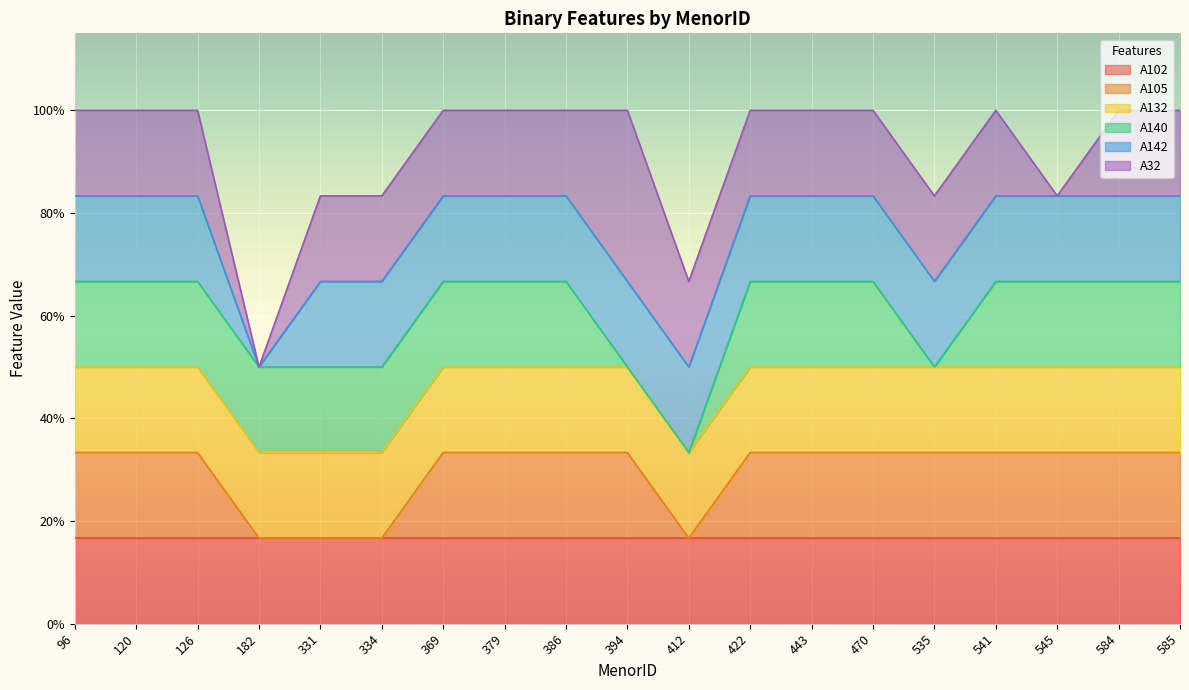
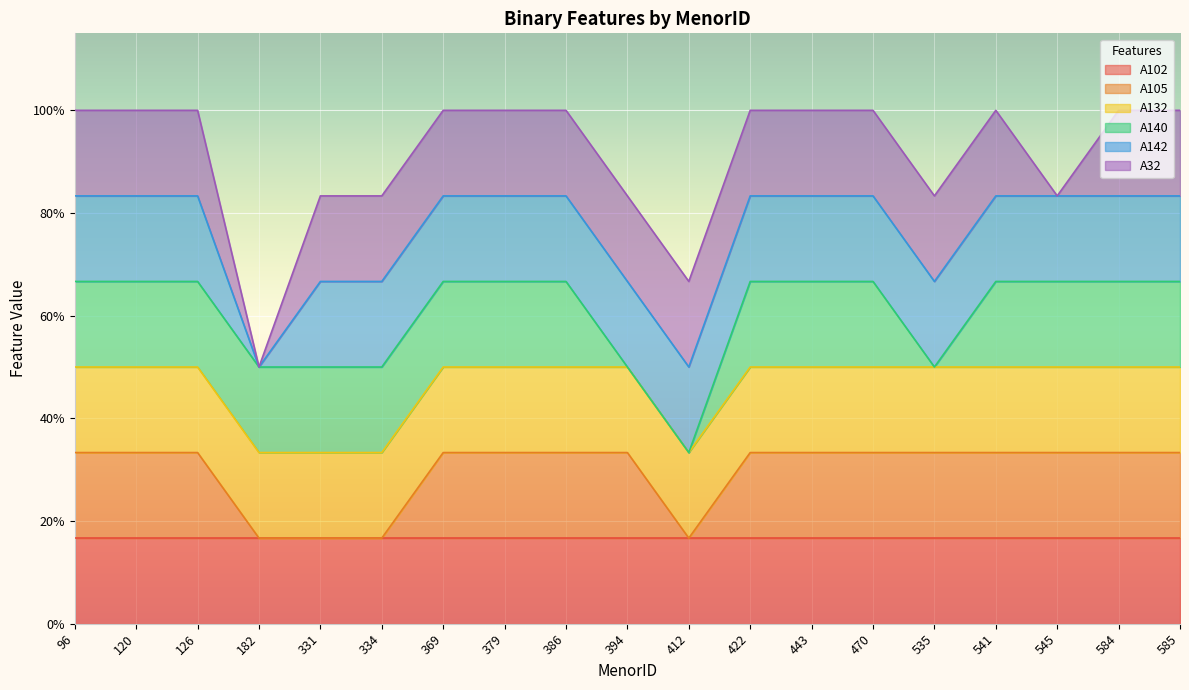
  {
    "A132": {
      "96": "17%",
      "120": "17%",
      "126": "17%",
      "182": "17%",
      "331": "17%",
      "334": "17%",
      "369": "17%",
      "379": "17%",
      "386": "17%",
      "422": "17%",
      "443": "17%",
      "470": "17%",
      "541": "17%",
      "545": "17%",
      "584": "17%",
      "585": "17%"
    },
    "A140": {
      "96": "17%",
      "120": "17%",
      "126": "17%",
      "331": "17%",
      "334": "17%",
      "369": "17%",
      "379": "17%",
      "386": "17%",
      "422": "17%",
      "443": "17%",
      "470": "17%",
      "541": "17%",
      "545": "17%",
      "584": "17%",
      "585": "17%"
    },
    "A142": {
      "96": "17%",
      "120": "17%",
      "126": "17%",
      "331": "17%",
      "334": "17%",
      "369": "17%",
      "379": "17%",
      "386": "17%",
      "394": "17%",
      "412": "17%",
      "422": "17%",
      "443": "17%",
      "470": "17%",
      "535": "17%",
      "541": "17%",
      "584": "17%",
      "585": "17%"
    },
    "A32": {
      "96": "17%",
      "120": "17%",
      "126": "17%",
      "331": "17%",
      "334": "17%",
      "369": "17%",
      "379": "17%",
      "386": "17%",
-     "394": "33%",
+     "394": "17%",
      "412": "17%",
      "422": "17%",
      "443": "17%",
      "470": "17%",
      "535": "17%",
      "541": "17%",
      "585": "17%"
    }
  }
